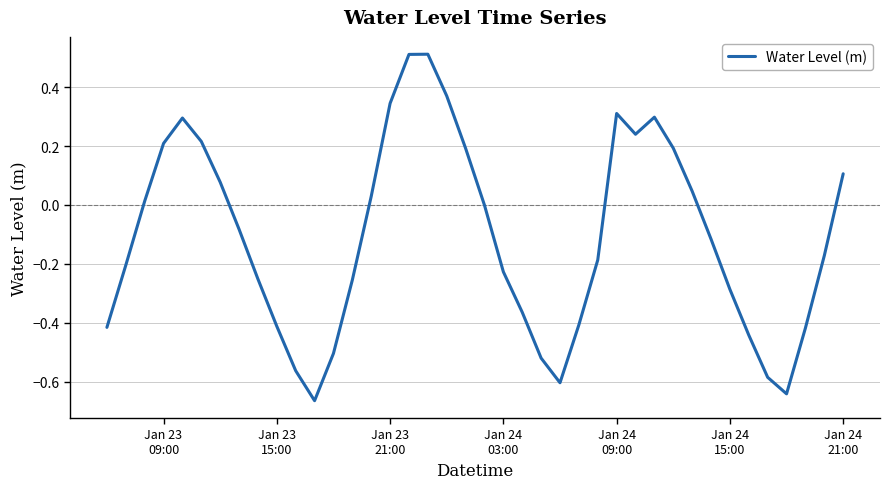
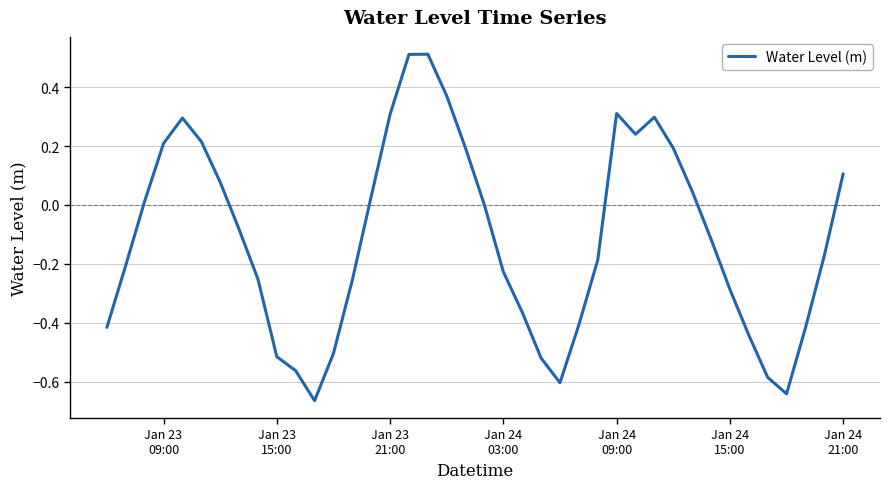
  {
    "Jan 23 09:00": 0.21,
-   "Jan 23 15:00": -0.41,
-   "Jan 23 21:00": 0.34,
+   "Jan 23 15:00": -0.51,
+   "Jan 23 21:00": 0.31,
    "Jan 24 03:00": -0.23,
    "Jan 24 09:00": 0.31,
    "Jan 24 15:00": -0.29,
    "Jan 24 21:00": 0.11
  }
